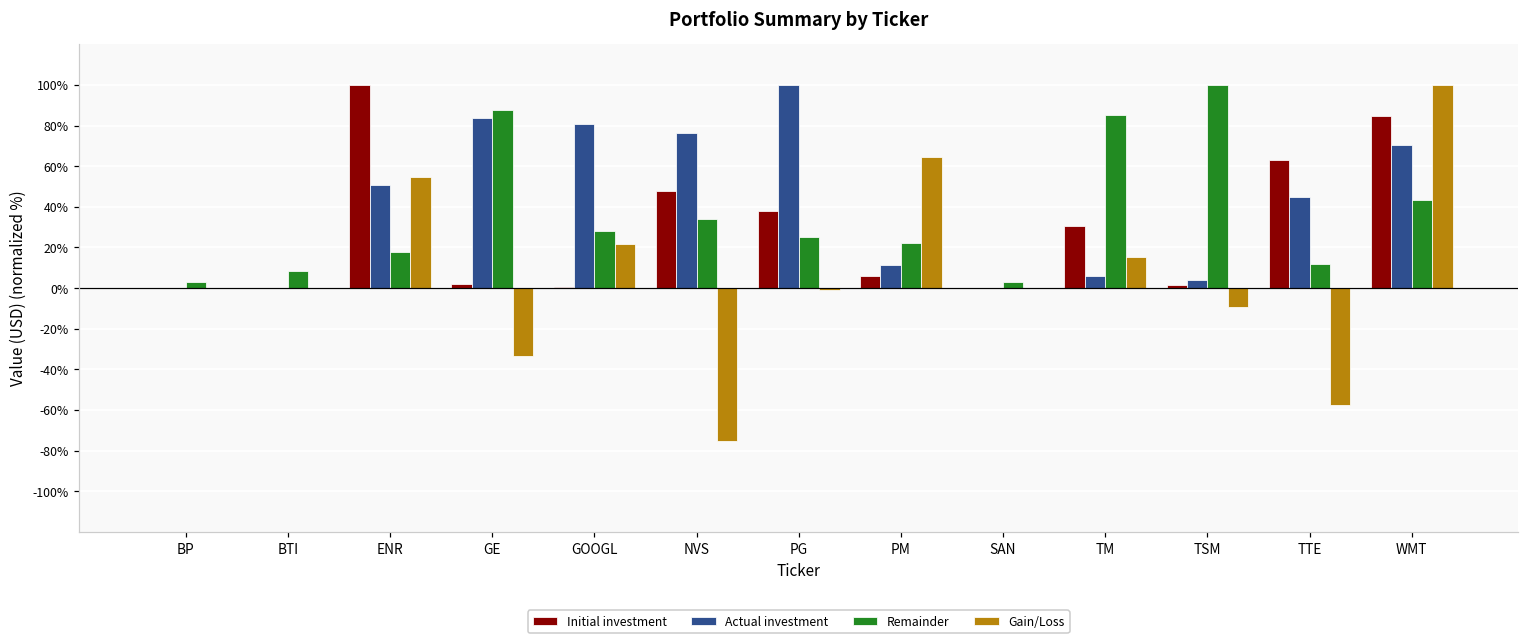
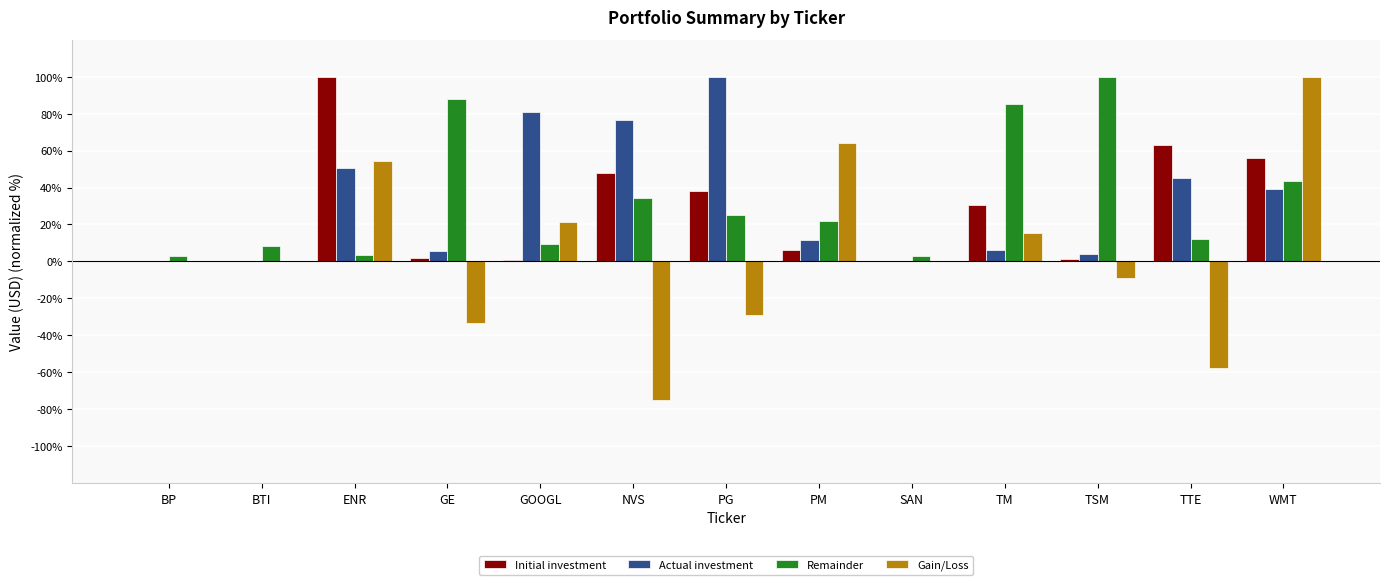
  {
    "Initial investment": {
      "BP": "0%",
      "ENR": "100%",
      "GE": "2%",
      "NVS": "48%",
      "PG": "38%",
      "PM": "6%",
      "TM": "30%",
      "TTE": "63%",
-     "WMT": "85%"
+     "WMT": "56%"
    },
    "Actual investment": {
      "BP": "0%",
      "ENR": "51%",
-     "GE": "83%",
+     "GE": "5%",
      "GOOGL": "81%",
      "NVS": "77%",
      "PG": "100%",
      "PM": "11%",
      "TM": "6%",
      "TSM": "4%",
      "TTE": "45%",
-     "WMT": "70%"
+     "WMT": "39%"
    },
    "Remainder": {
      "BP": "3%",
      "BTI": "9%",
-     "ENR": "18%",
+     "ENR": "3%",
      "GE": "88%",
-     "GOOGL": "28%",
+     "GOOGL": "9%",
      "NVS": "34%",
      "PG": "25%",
      "PM": "22%",
      "SAN": "3%",
      "TM": "85%",
      "TSM": "100%",
      "TTE": "12%",
      "WMT": "43%"
    },
    "Gain/Loss": {
      "BP": "0%",
      "ENR": "54%",
      "GE": "-33%",
      "GOOGL": "22%",
      "NVS": "-75%",
-     "PG": "-1%",
+     "PG": "-29%",
      "PM": "64%",
      "TM": "15%",
      "TSM": "-9%",
      "TTE": "-58%",
      "WMT": "100%"
    }
  }
